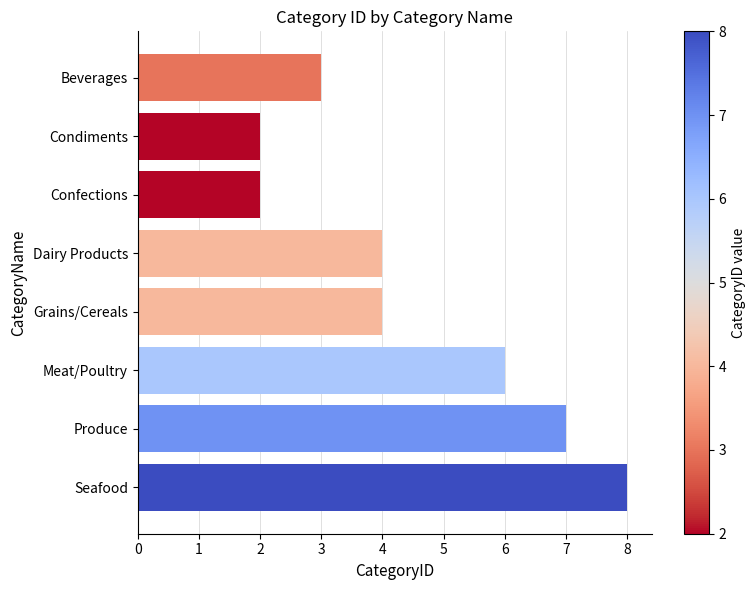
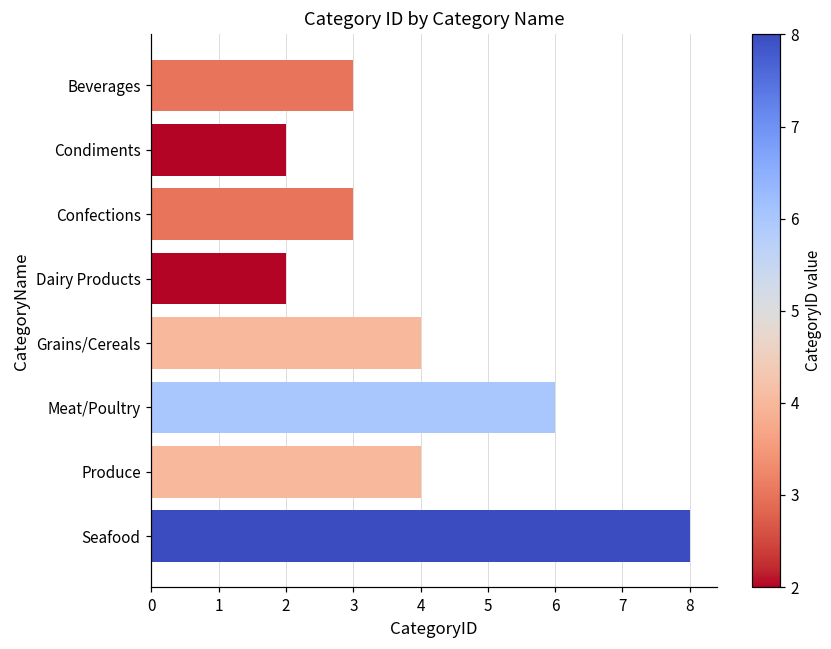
  {
    "Beverages": 3,
    "Condiments": 2,
-   "Confections": 2,
-   "Dairy Products": 4,
+   "Confections": 3,
+   "Dairy Products": 2,
    "Grains/Cereals": 4,
    "Meat/Poultry": 6,
-   "Produce": 7,
+   "Produce": 4,
    "Seafood": 8
  }
